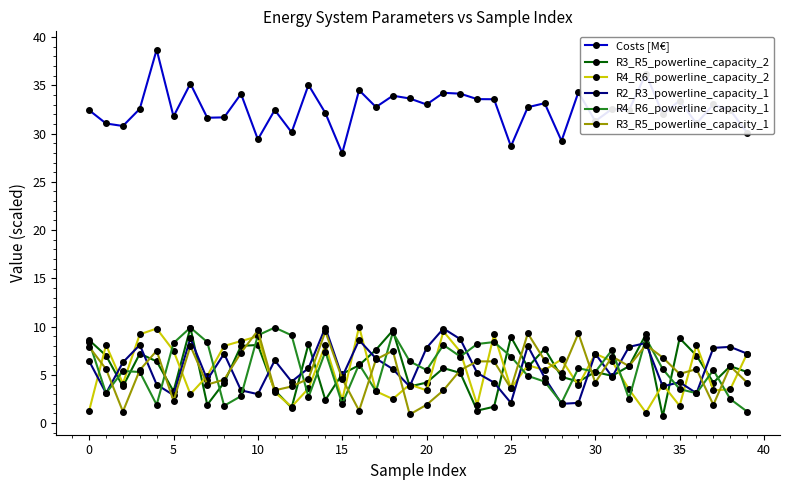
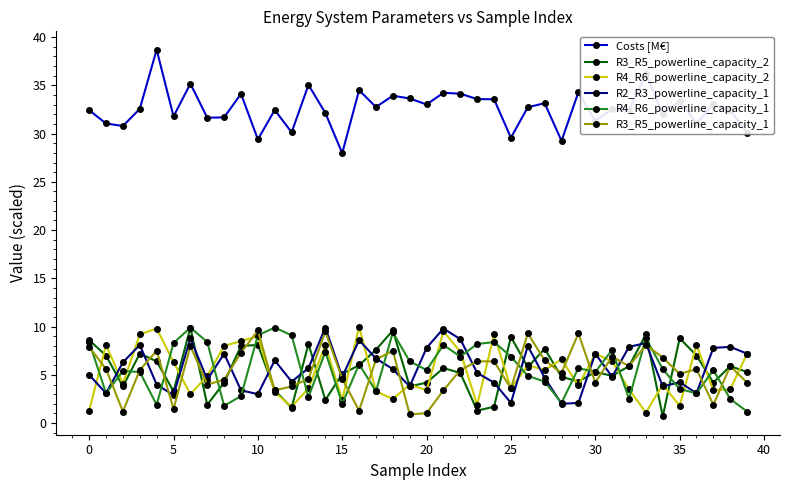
  {
    "Costs [M€]": {
      "0": 32,
      "5": 32,
      "10": 29,
      "15": 28,
      "20": 33,
-     "25": 29
+     "25": 30
    },
    "R3_R5_powerline_capacity_2": {
      "5": 3,
      "10": 8,
      "15": 5,
      "20": 4,
      "25": 9,
      "35": 9
    },
    "R4_R6_powerline_capacity_2": {
      "0": 1,
-     "5": 8,
+     "5": 6,
      "15": 2,
      "20": 3,
      "35": 2
    },
    "R2_R3_powerline_capacity_1": {
-     "0": 6,
+     "0": 5,
      "5": 3,
      "10": 3,
      "20": 8,
      "25": 2,
      "35": 4
    },
    "R4_R6_powerline_capacity_1": {
      "5": 8,
      "15": 2,
      "20": 6,
      "25": 7,
      "35": 4
    },
    "R3_R5_powerline_capacity_1": {
      "0": 8,
-     "5": 2,
+     "5": 1,
      "10": 10,
-     "20": 2,
+     "20": 1,
      "30": 4,
      "35": 5
    }
  }
